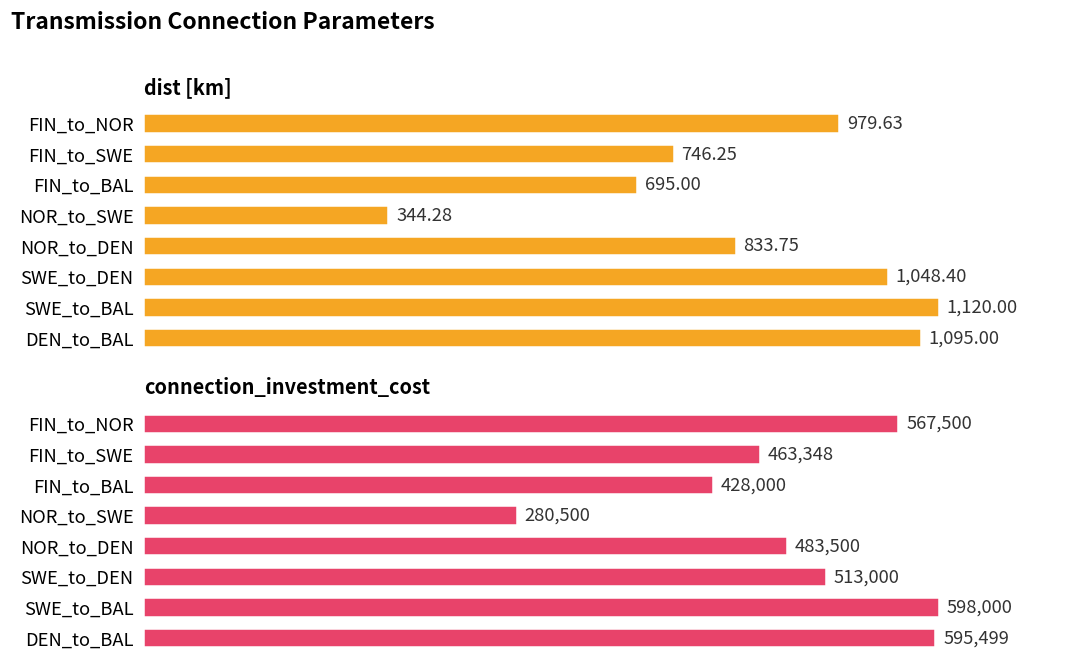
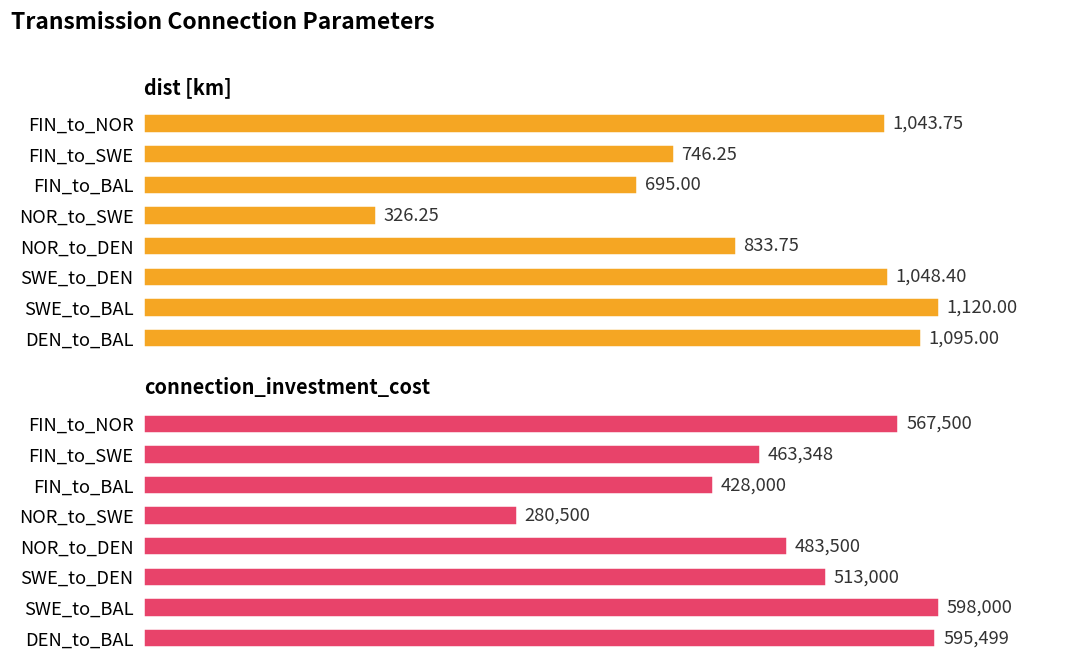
  {
    "dist [km]": {
-     "FIN_to_NOR": "979.63",
+     "FIN_to_NOR": "1,043.75",
      "FIN_to_SWE": "746.25",
      "FIN_to_BAL": "695.00",
-     "NOR_to_SWE": "344.28",
+     "NOR_to_SWE": "326.25",
      "NOR_to_DEN": "833.75",
      "SWE_to_DEN": "1,048.40",
      "SWE_to_BAL": "1,120.00",
      "DEN_to_BAL": "1,095.00"
    },
    "connection_investment_cost": {
      "FIN_to_NOR": "567,500",
      "FIN_to_SWE": "463,348",
      "FIN_to_BAL": "428,000",
      "NOR_to_SWE": "280,500",
      "NOR_to_DEN": "483,500",
      "SWE_to_DEN": "513,000",
      "SWE_to_BAL": "598,000",
      "DEN_to_BAL": "595,499"
    }
  }
